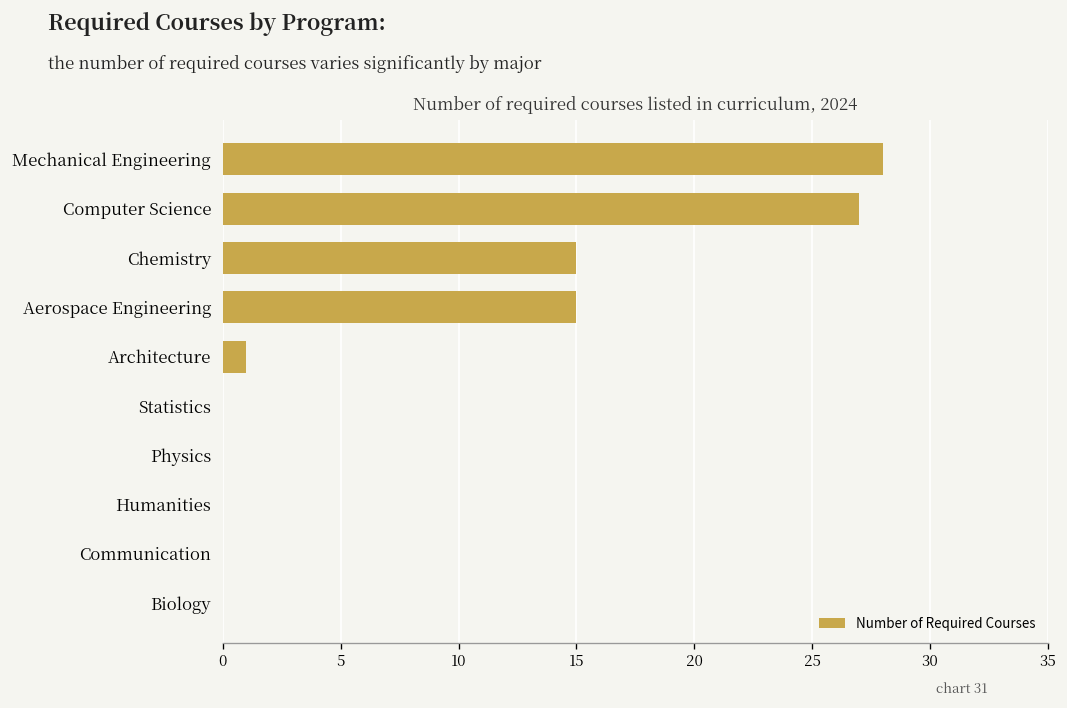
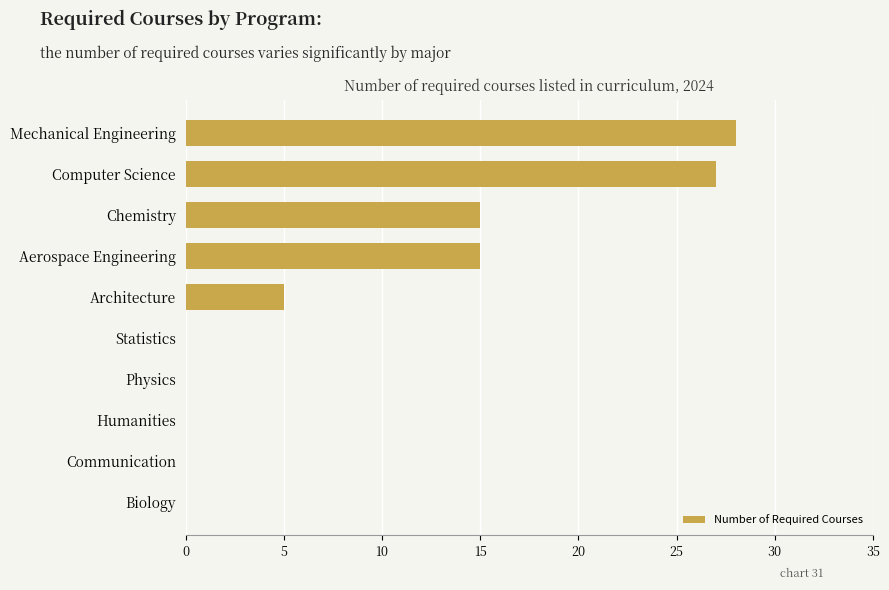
  {
    "Mechanical Engineering": 28,
    "Computer Science": 27,
    "Chemistry": 15,
    "Aerospace Engineering": 15,
-   "Architecture": 1,
+   "Architecture": 5,
    "Statistics": 0,
    "Physics": 0,
    "Humanities": 0,
    "Communication": 0,
    "Biology": 0
  }
